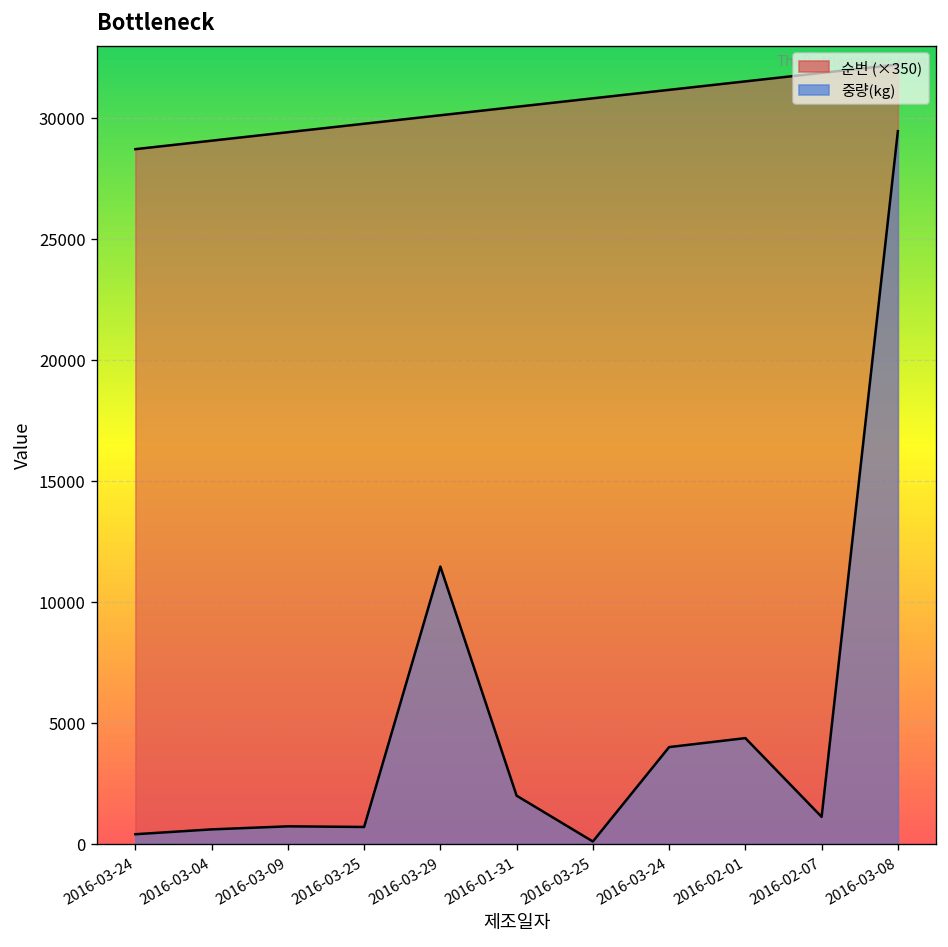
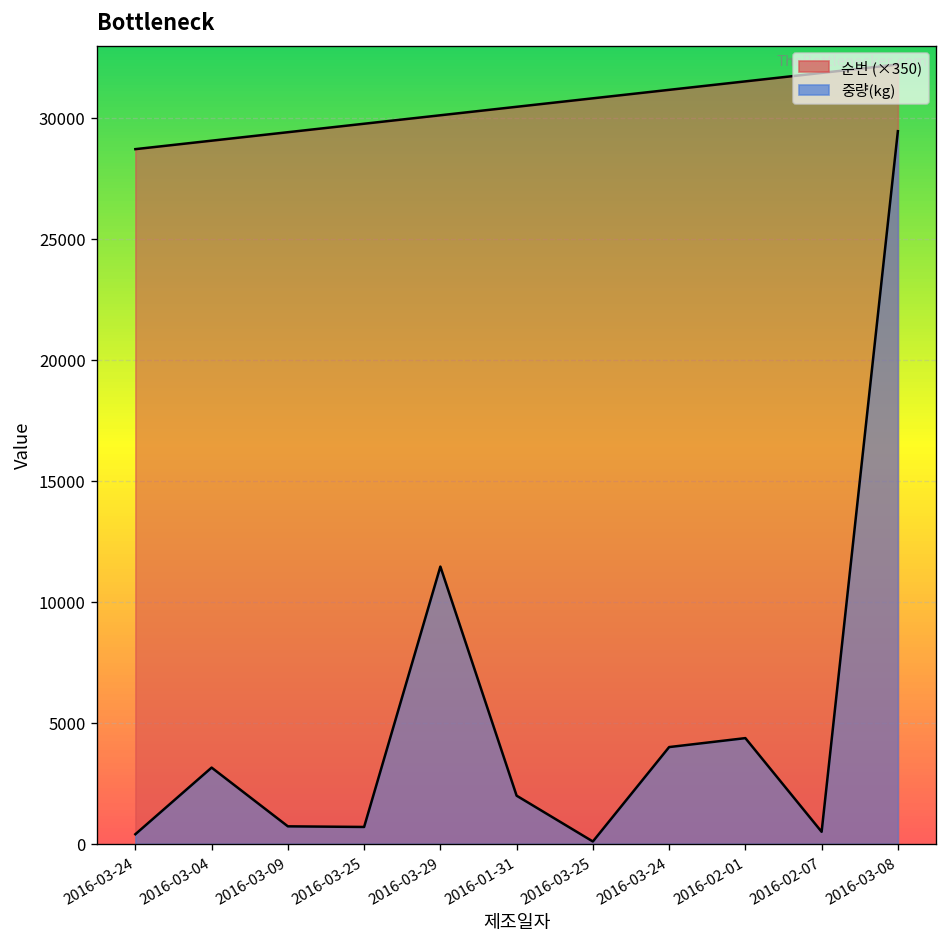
  {
    "중량(kg)": {
-     "2016-03-04": 600,
+     "2016-03-04": 3200,
      "2016-03-09": 700,
      "2016-03-29": 11500,
      "2016-01-31": 2000,
      "2016-02-01": 4400,
-     "2016-02-07": 1100,
+     "2016-02-07": 500,
      "2016-03-08": 29400
    }
  }
